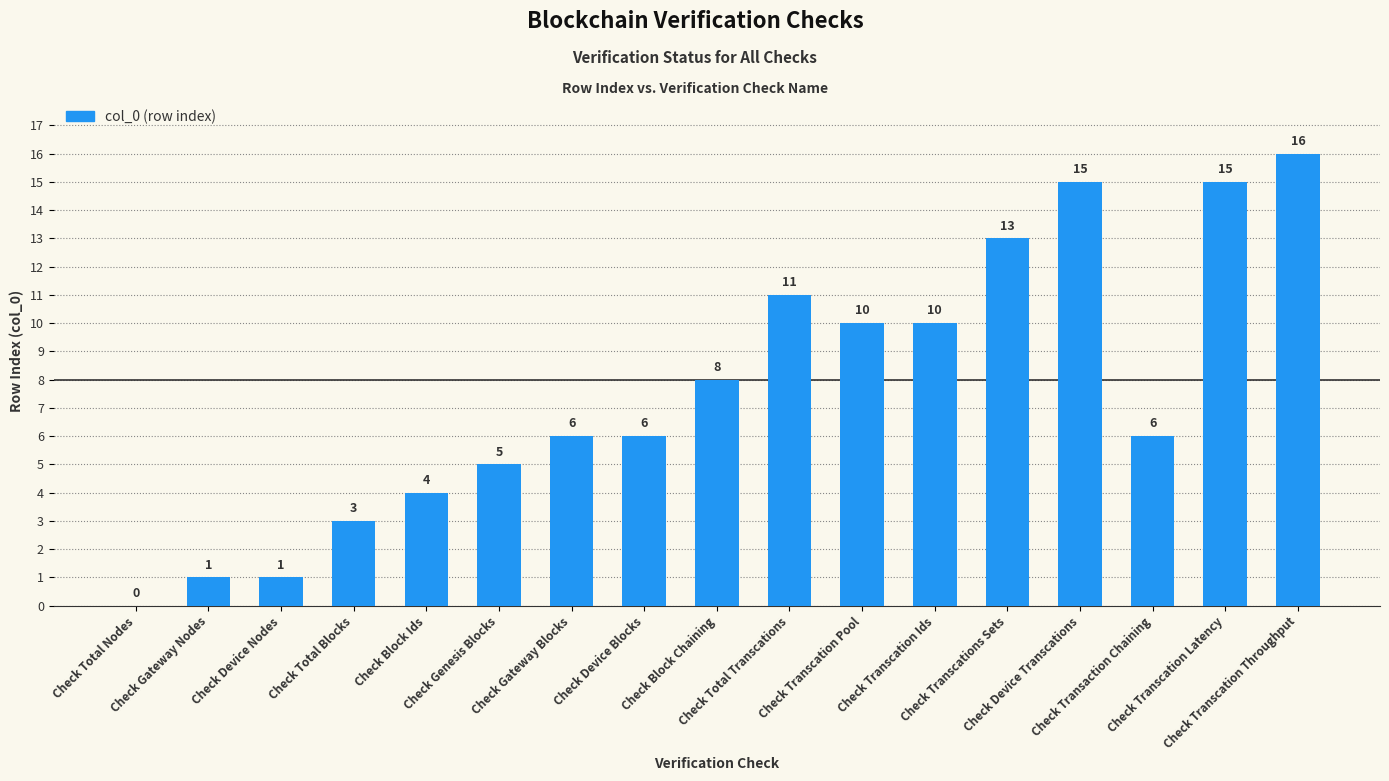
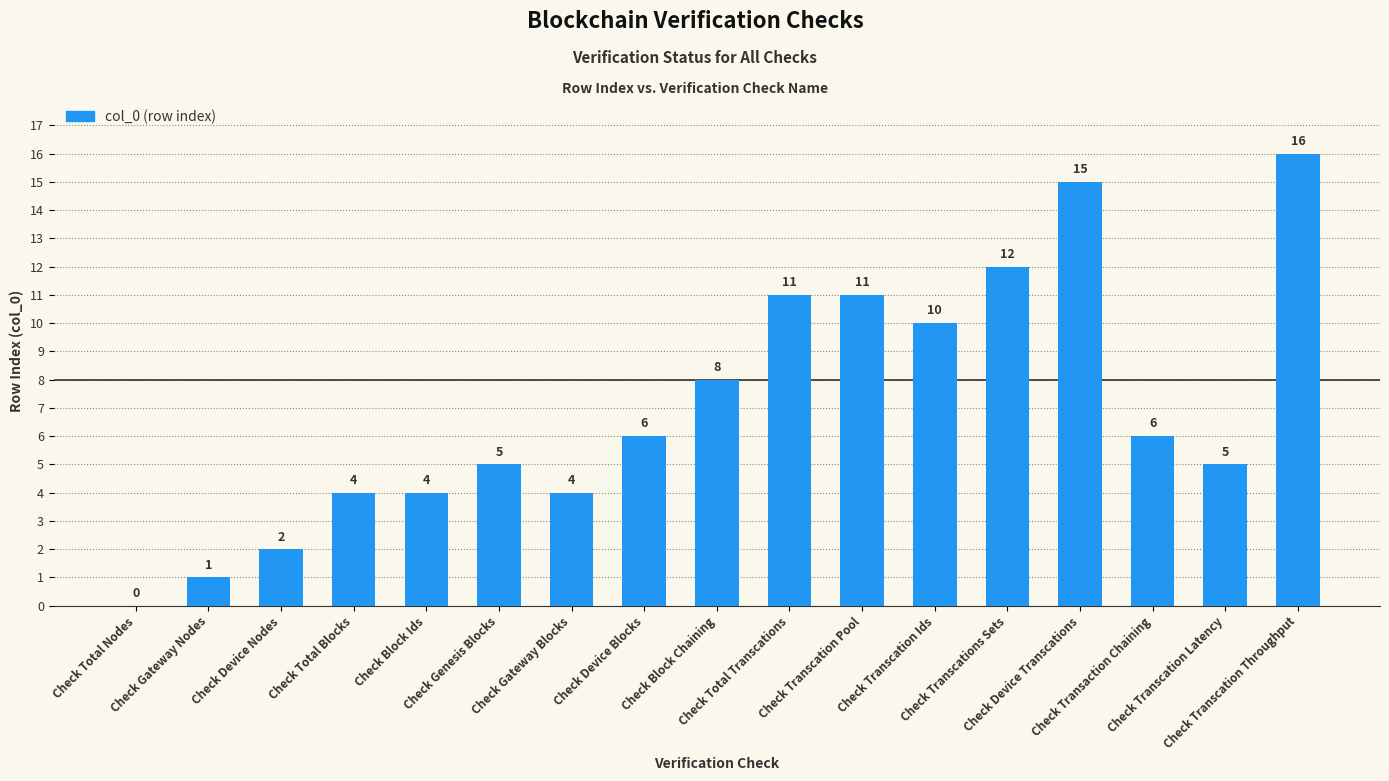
  {
    "Check Total Nodes": 0,
    "Check Gateway Nodes": 1,
-   "Check Device Nodes": 1,
-   "Check Total Blocks": 3,
+   "Check Device Nodes": 2,
+   "Check Total Blocks": 4,
    "Check Block Ids": 4,
    "Check Genesis Blocks": 5,
-   "Check Gateway Blocks": 6,
+   "Check Gateway Blocks": 4,
    "Check Device Blocks": 6,
    "Check Block Chaining": 8,
    "Check Total Transcations": 11,
-   "Check Transcation Pool": 10,
+   "Check Transcation Pool": 11,
    "Check Transcation Ids": 10,
-   "Check Transcations Sets": 13,
+   "Check Transcations Sets": 12,
    "Check Device Transcations": 15,
    "Check Transaction Chaining": 6,
-   "Check Transcation Latency": 15,
+   "Check Transcation Latency": 5,
    "Check Transcation Throughput": 16
  }
